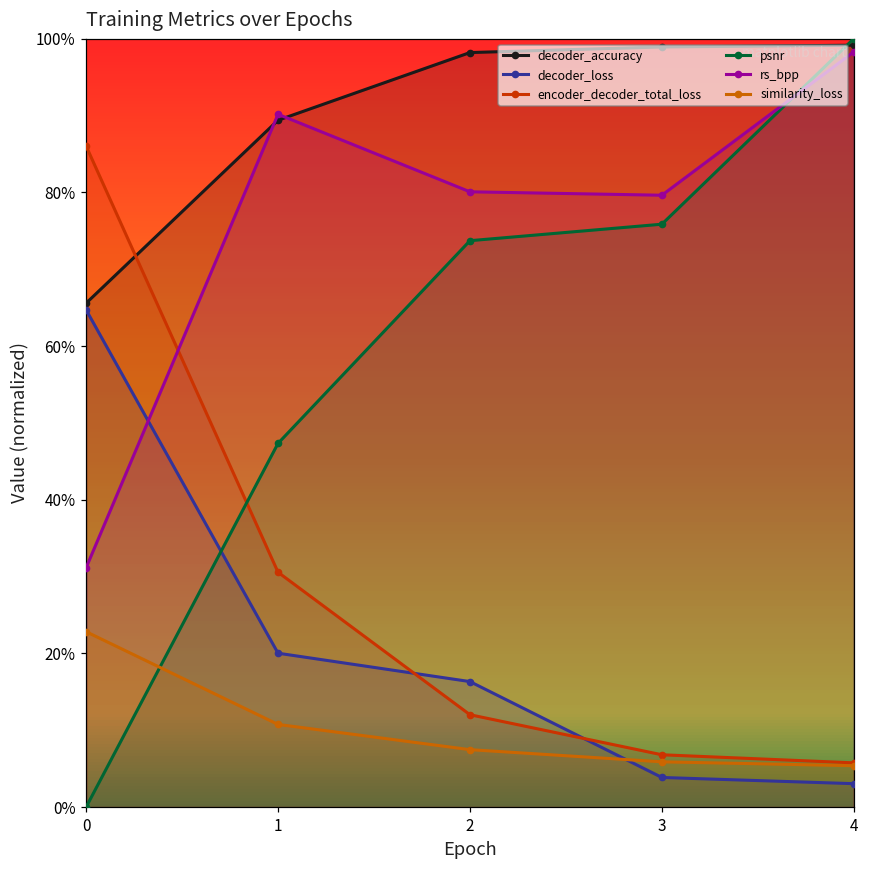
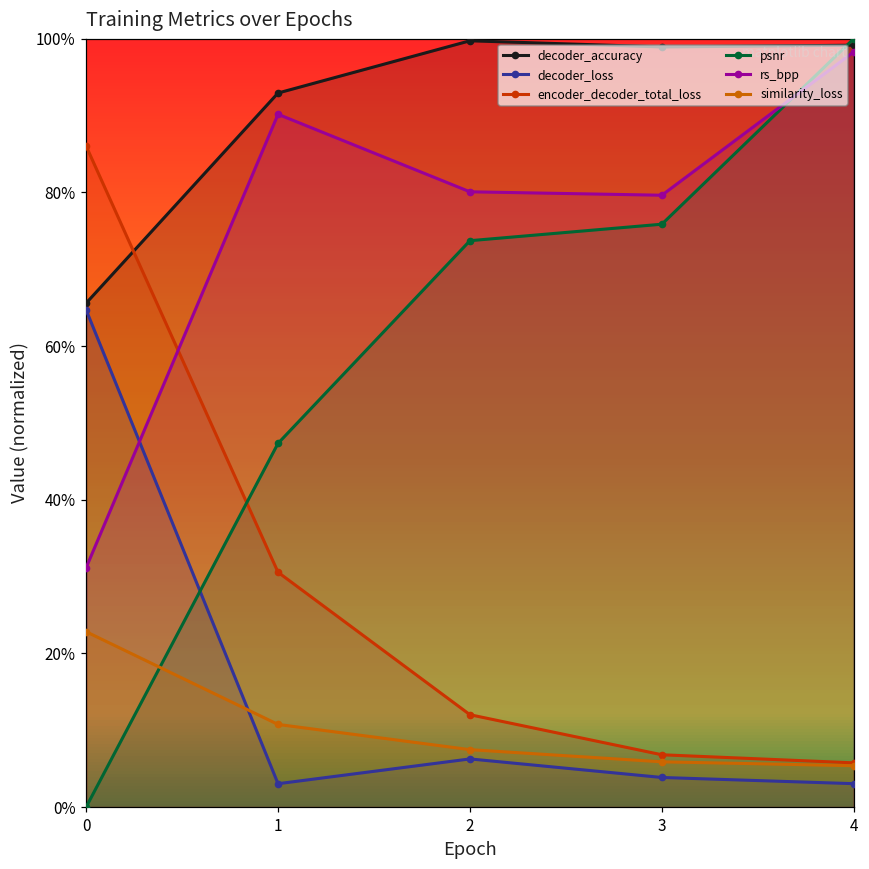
  {
    "decoder_accuracy": {
      "0": "66%",
-     "1": "89%",
-     "2": "98%",
+     "1": "93%",
+     "2": "100%",
      "4": "99%"
    },
    "decoder_loss": {
      "0": "65%",
-     "1": "20%",
-     "2": "16%",
+     "1": "3%",
+     "2": "6%",
      "3": "4%",
      "4": "3%"
    },
    "psnr": {
      "0": "0%",
      "1": "47%",
      "2": "74%",
      "3": "76%",
      "4": "100%"
    },
    "rs_bpp": {
      "0": "31%",
      "1": "90%",
      "2": "80%",
      "3": "80%",
      "4": "98%"
    }
  }
